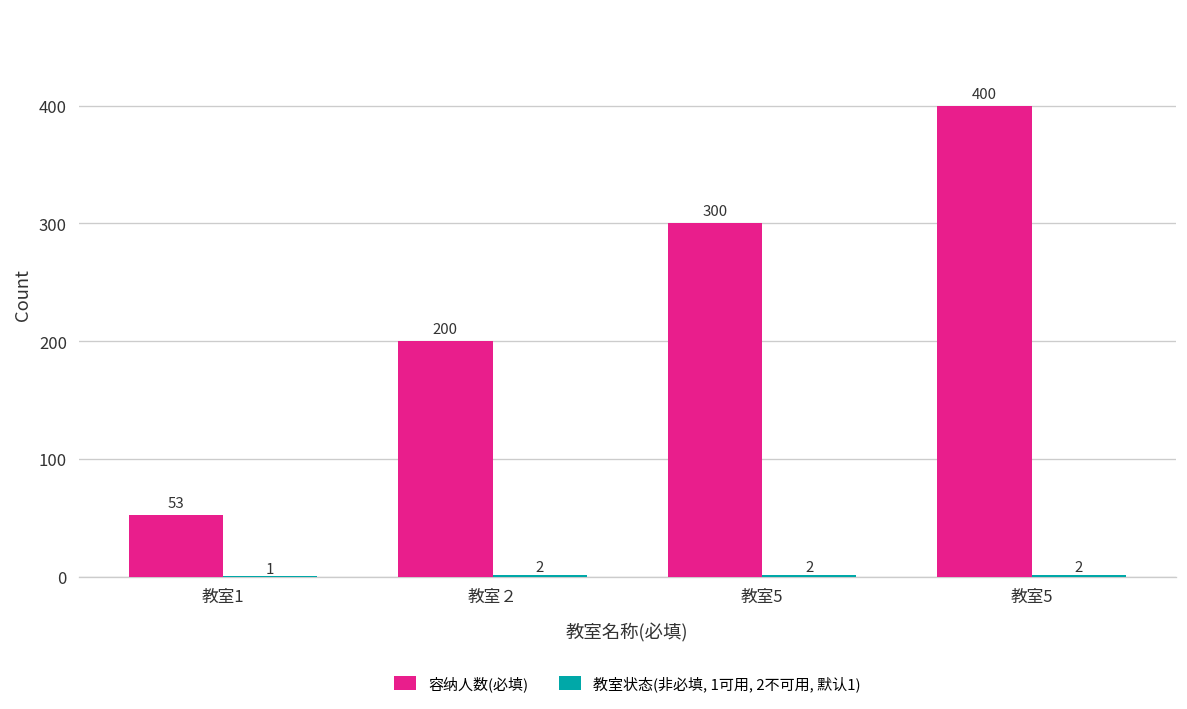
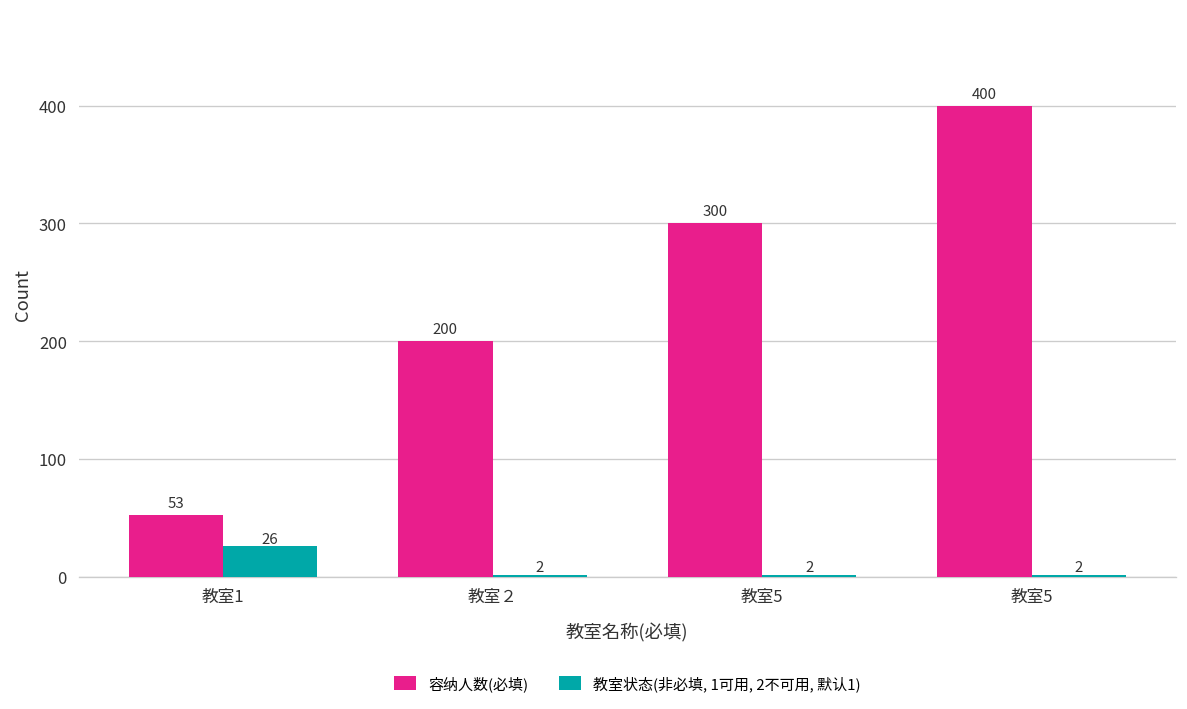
  {
    "容纳人数(必填)": {
      "教室1": 53,
      "教室２": 200
    },
    "教室状态(非必填, 1可用, 2不可用, 默认1)": {
-     "教室1": 1,
+     "教室1": 26,
      "教室２": 2
    }
  }
